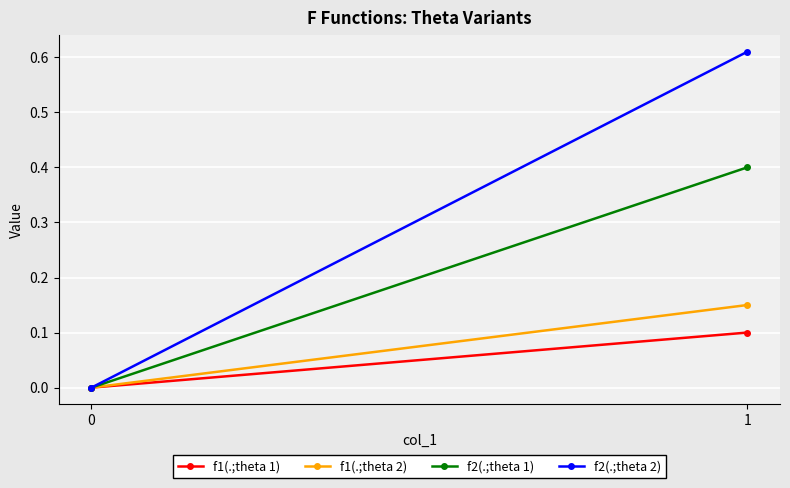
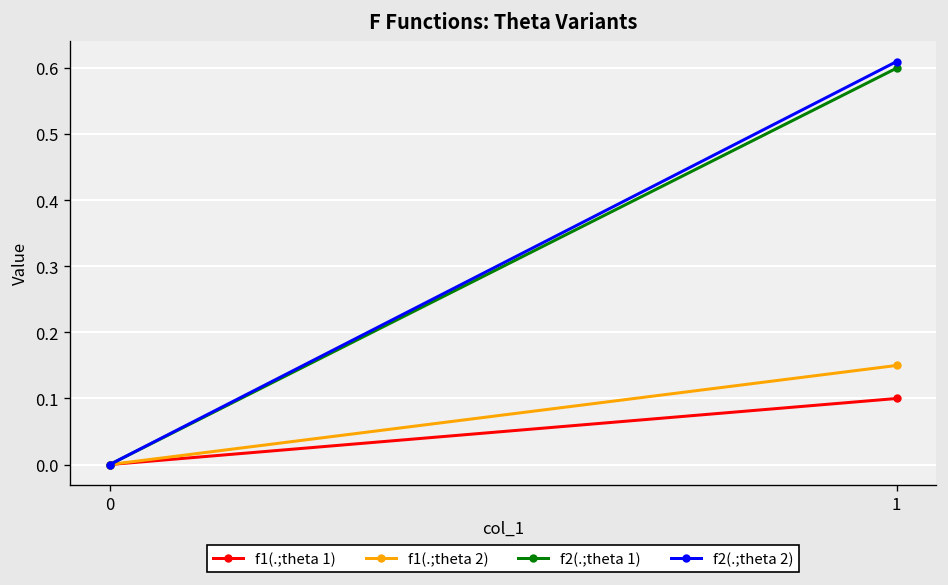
  {
    "f1(.;theta 1)": {
      "1": 0.1
    },
    "f1(.;theta 2)": {
      "1": 0.15
    },
    "f2(.;theta 1)": {
-     "1": 0.4
+     "1": 0.6
    },
    "f2(.;theta 2)": {
      "1": 0.61
    }
  }
